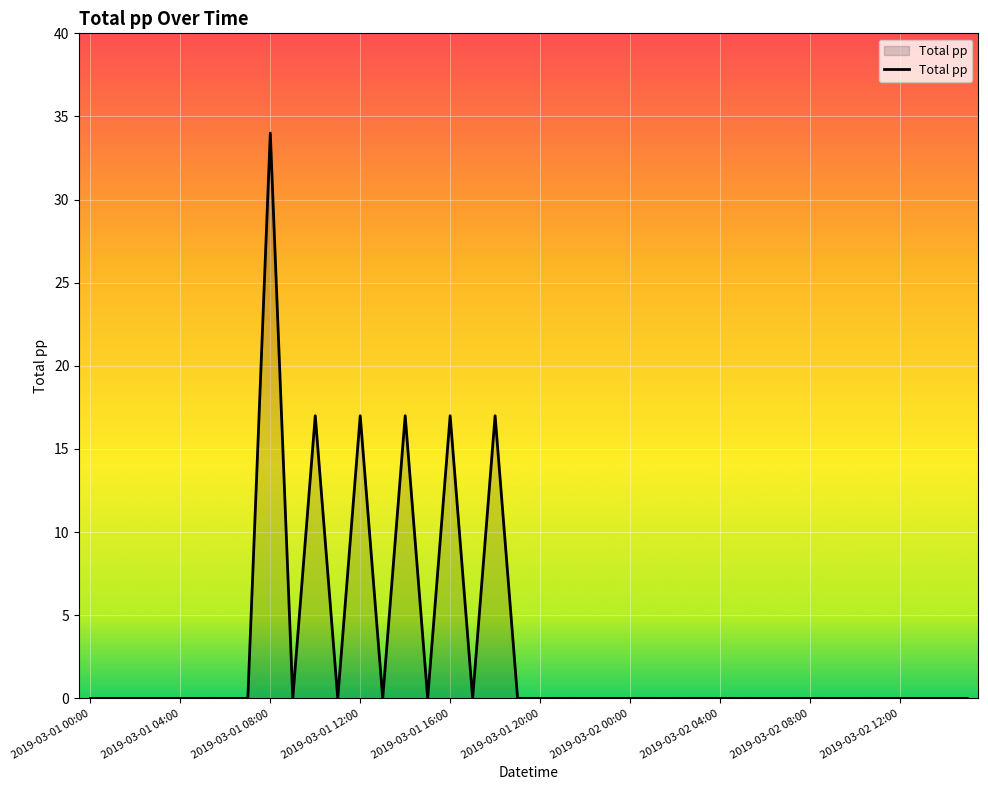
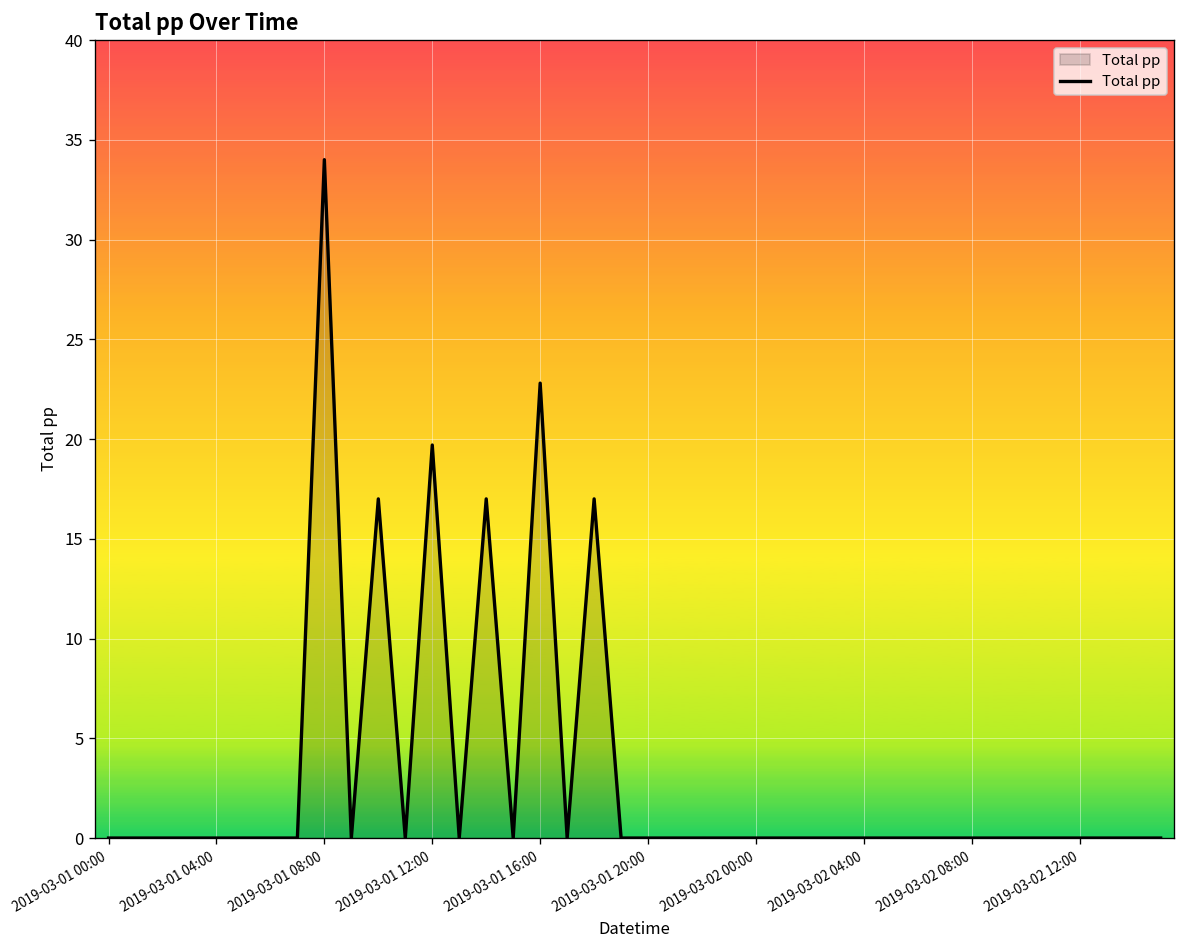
  {
    "2019-03-01 00:00": 0.0,
    "2019-03-01 04:00": 0.0,
    "2019-03-01 08:00": 34.0,
-   "2019-03-01 12:00": 17.0,
-   "2019-03-01 16:00": 17.0,
+   "2019-03-01 12:00": 19.7,
+   "2019-03-01 16:00": 22.8,
    "2019-03-01 20:00": 0.0,
    "2019-03-02 00:00": 0.0,
    "2019-03-02 04:00": 0.0,
    "2019-03-02 08:00": 0.0,
    "2019-03-02 12:00": 0.0
  }
